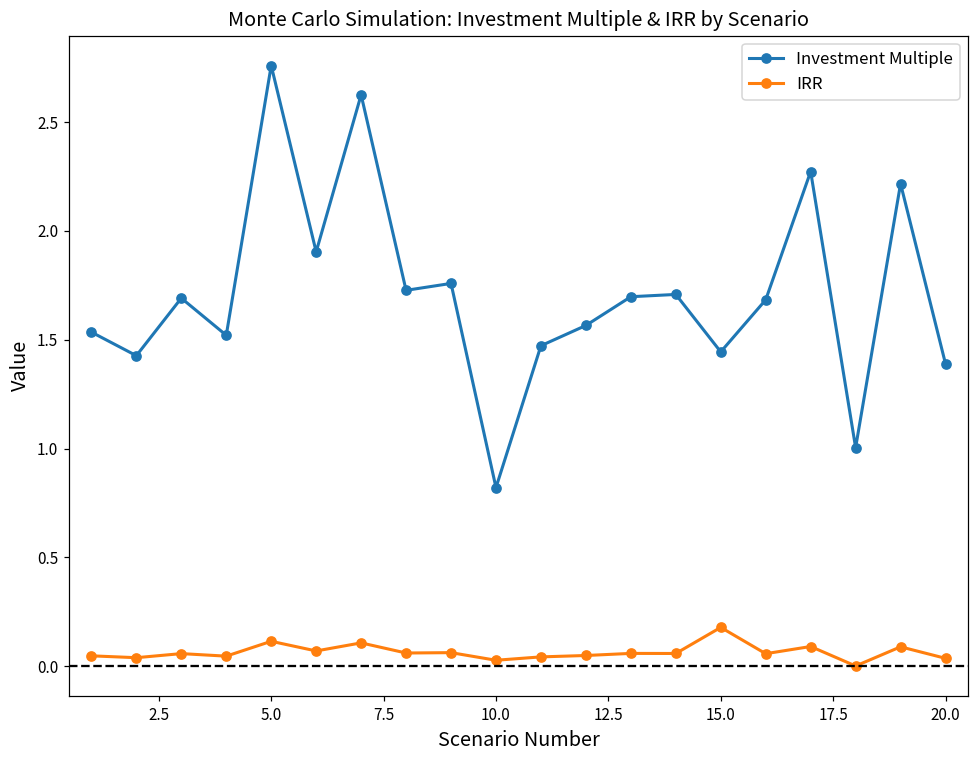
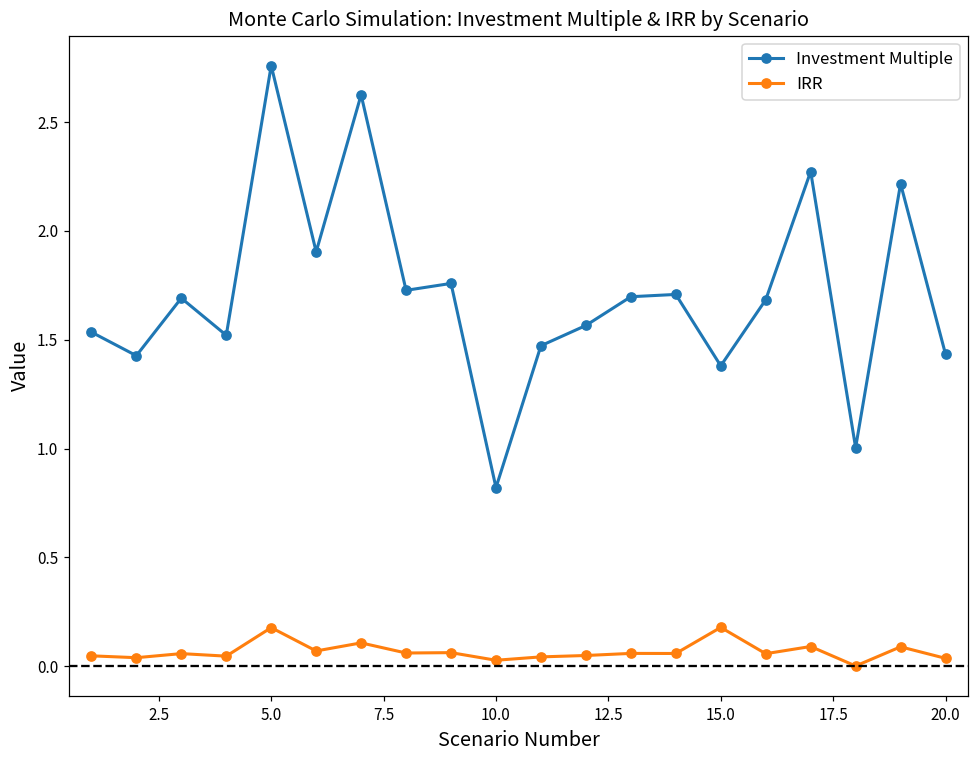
  {
    "Investment Multiple": {
      "5.0": 2.76,
      "10.0": 0.82,
-     "15.0": 1.44,
-     "20.0": 1.39
+     "15.0": 1.38,
+     "20.0": 1.43
    },
    "IRR": {
-     "5.0": 0.11,
+     "5.0": 0.18,
      "10.0": 0.03,
      "15.0": 0.18,
      "20.0": 0.04
    }
  }
